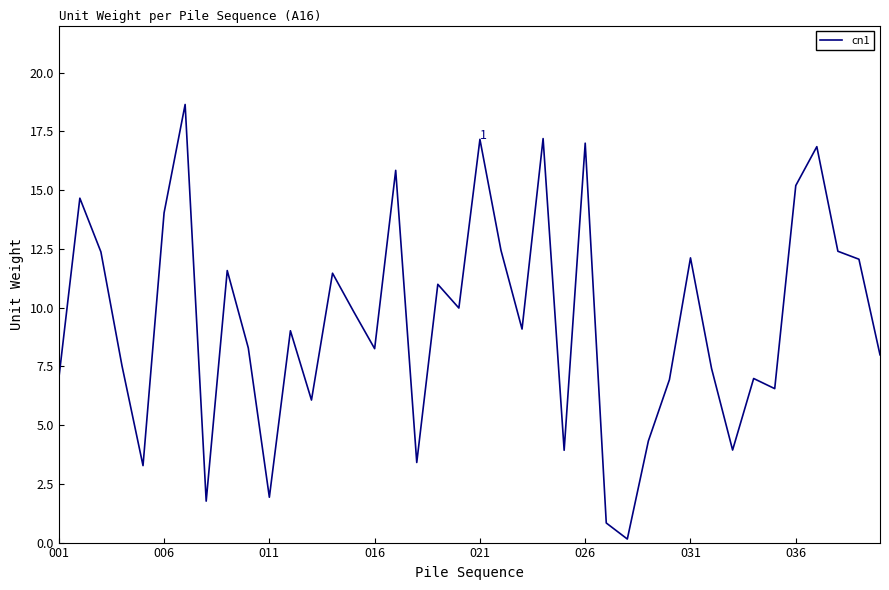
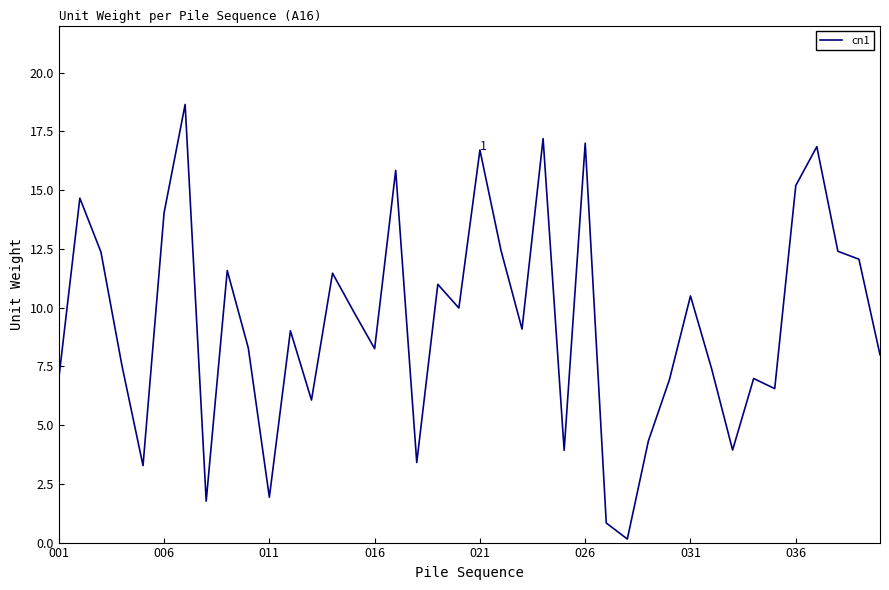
  {
    "001": 7.0,
    "006": 14.0,
    "011": 1.9,
    "016": 8.3,
-   "021": 17.2,
+   "021": 16.7,
    "026": 17.0,
-   "031": 12.1,
+   "031": 10.5,
    "036": 15.2
  }
